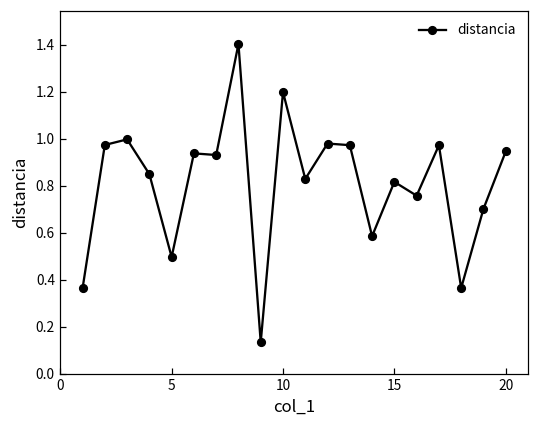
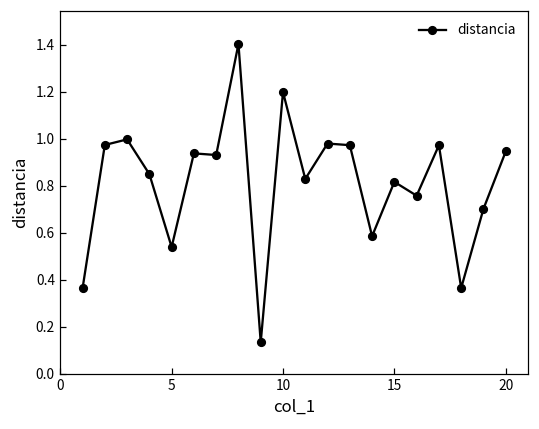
  {
-   "5": 0.50,
+   "5": 0.54,
    "10": 1.20,
    "15": 0.82,
    "20": 0.95
  }
